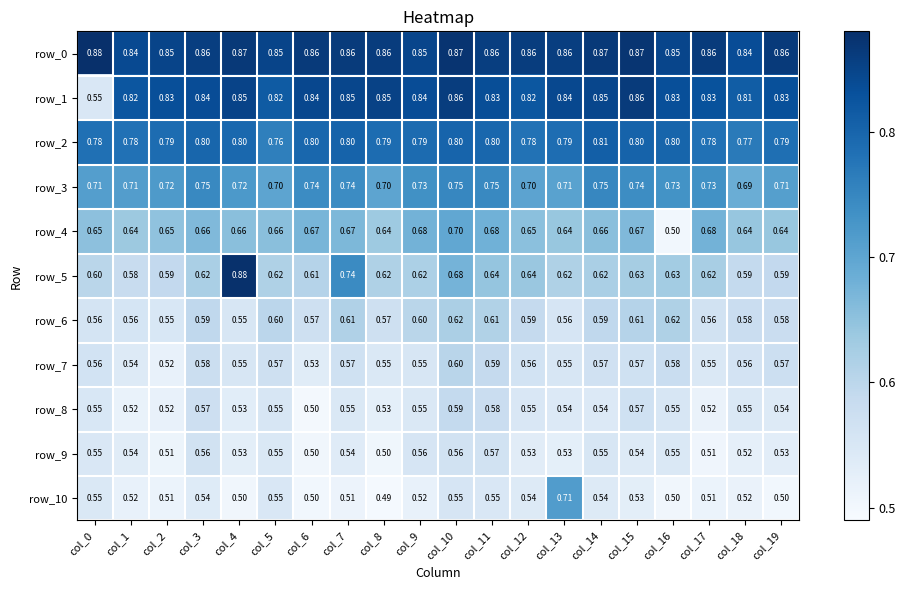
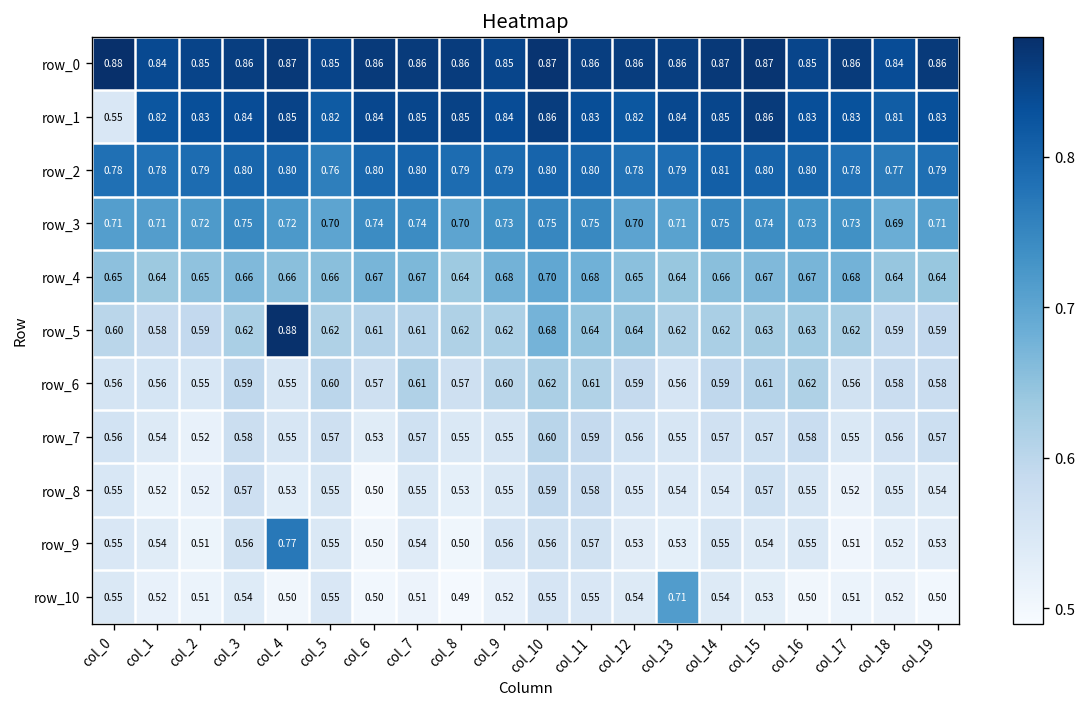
  {
    "row_4": {
      "col_0": 0.65,
      "col_1": 0.64,
      "col_2": 0.65,
      "col_3": 0.66,
      "col_4": 0.66,
      "col_5": 0.66,
      "col_6": 0.67,
      "col_7": 0.67,
      "col_8": 0.64,
      "col_9": 0.68,
      "col_10": 0.70,
      "col_11": 0.68,
      "col_12": 0.65,
      "col_13": 0.64,
      "col_14": 0.66,
      "col_15": 0.67,
-     "col_16": 0.50,
+     "col_16": 0.67,
      "col_17": 0.68,
      "col_18": 0.64,
      "col_19": 0.64
    },
    "row_5": {
      "col_0": 0.60,
      "col_1": 0.58,
      "col_2": 0.59,
      "col_3": 0.62,
      "col_4": 0.88,
      "col_5": 0.62,
      "col_6": 0.61,
-     "col_7": 0.74,
+     "col_7": 0.61,
      "col_8": 0.62,
      "col_9": 0.62,
      "col_10": 0.68,
      "col_11": 0.64,
      "col_12": 0.64,
      "col_13": 0.62,
      "col_14": 0.62,
      "col_15": 0.63,
      "col_16": 0.63,
      "col_17": 0.62,
      "col_18": 0.59,
      "col_19": 0.59
    },
    "row_9": {
      "col_0": 0.55,
      "col_1": 0.54,
      "col_2": 0.51,
      "col_3": 0.56,
-     "col_4": 0.53,
+     "col_4": 0.77,
      "col_5": 0.55,
      "col_6": 0.50,
      "col_7": 0.54,
      "col_8": 0.50,
      "col_9": 0.56,
      "col_10": 0.56,
      "col_11": 0.57,
      "col_12": 0.53,
      "col_13": 0.53,
      "col_14": 0.55,
      "col_15": 0.54,
      "col_16": 0.55,
      "col_17": 0.51,
      "col_18": 0.52,
      "col_19": 0.53
    }
  }
